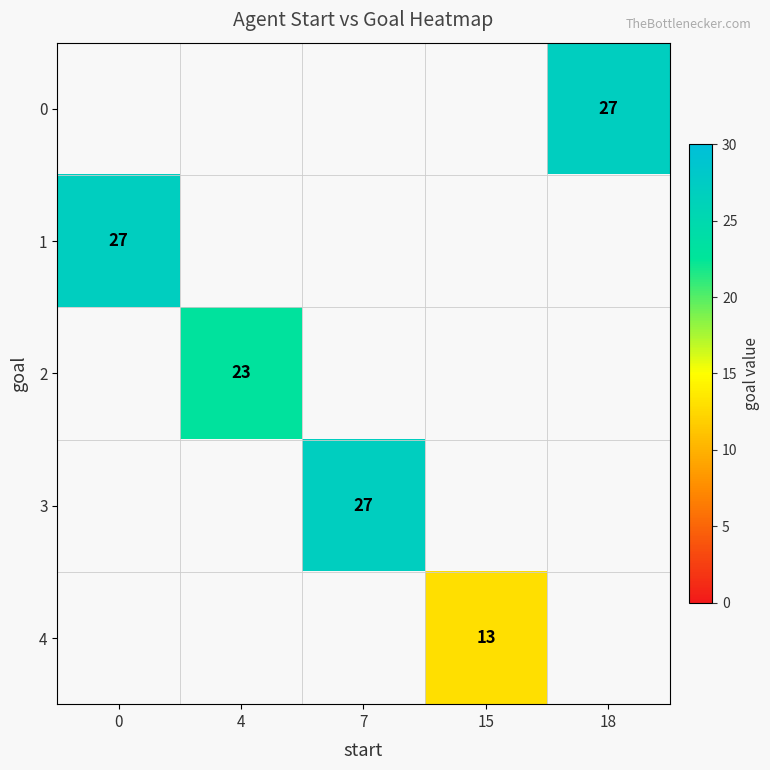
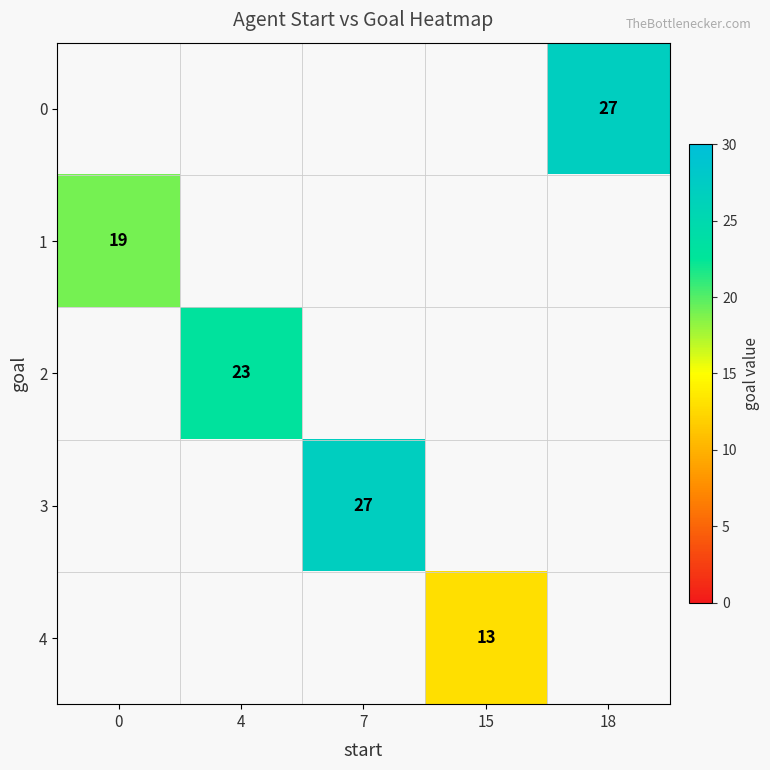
  {
    "0": {
      "18": 27
    },
    "1": {
-     "0": 27
+     "0": 19
    },
    "2": {
      "4": 23
    },
    "3": {
      "7": 27
    },
    "4": {
      "15": 13
    }
  }
